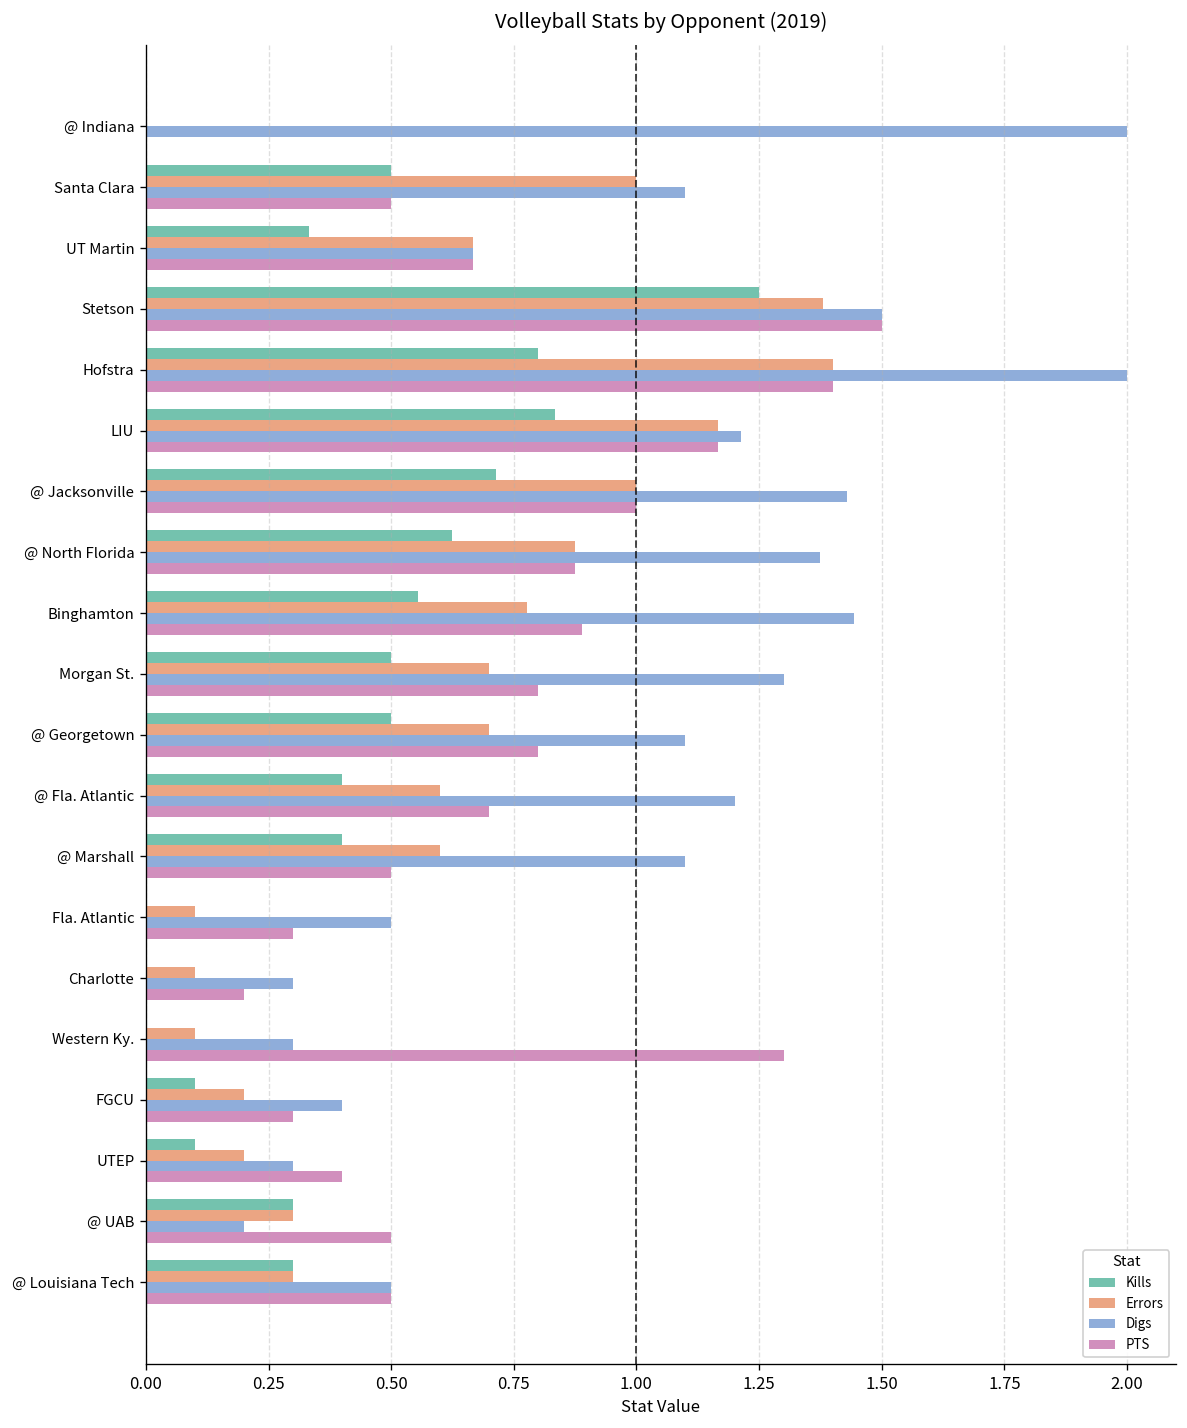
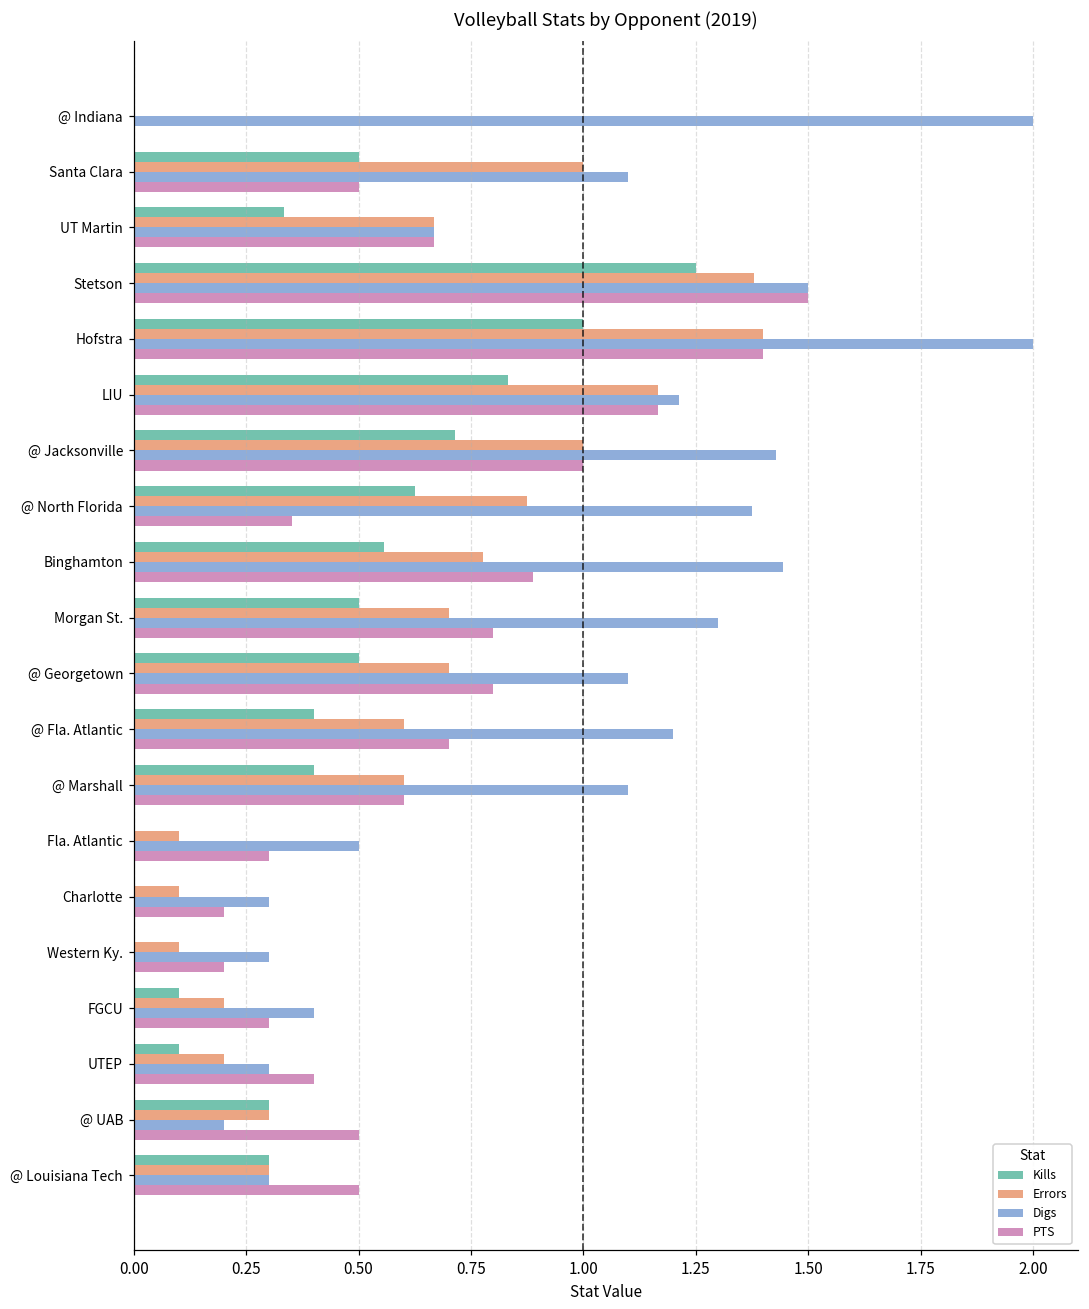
  {
    "Kills": {
      "@ Indiana": 0.0,
      "Santa Clara": 0.5,
      "UT Martin": 0.33,
      "Stetson": 1.25,
-     "Hofstra": 0.8,
+     "Hofstra": 1.0,
      "LIU": 0.83,
      "@ Jacksonville": 0.71,
      "@ North Florida": 0.63,
      "Binghamton": 0.56,
      "Morgan St.": 0.5,
      "@ Georgetown": 0.5,
      "@ Fla. Atlantic": 0.4,
      "@ Marshall": 0.4,
      "Fla. Atlantic": 0.0,
      "Charlotte": 0.0,
      "Western Ky.": 0.0,
      "FGCU": 0.1,
      "UTEP": 0.1,
      "@ UAB": 0.3,
      "@ Louisiana Tech": 0.3
    },
    "Errors": {
      "@ Indiana": 0.00,
      "Santa Clara": 1.00,
      "UT Martin": 0.67,
      "Stetson": 1.38,
      "Hofstra": 1.40,
      "LIU": 1.17,
      "@ Jacksonville": 1.00,
      "@ North Florida": 0.88,
      "Binghamton": 0.78,
      "Morgan St.": 0.70,
      "@ Georgetown": 0.70,
      "@ Fla. Atlantic": 0.60,
      "@ Marshall": 0.60,
      "Fla. Atlantic": 0.10,
      "Charlotte": 0.10,
      "Western Ky.": 0.10,
      "FGCU": 0.20,
      "UTEP": 0.20,
      "@ UAB": 0.30,
      "@ Louisiana Tech": 0.30
    },
    "Digs": {
      "@ Indiana": 2.0,
      "Santa Clara": 1.1,
      "UT Martin": 0.67,
      "Stetson": 1.5,
      "Hofstra": 2.0,
      "LIU": 1.21,
      "@ Jacksonville": 1.43,
      "@ North Florida": 1.38,
      "Binghamton": 1.44,
      "Morgan St.": 1.3,
      "@ Georgetown": 1.1,
      "@ Fla. Atlantic": 1.2,
      "@ Marshall": 1.1,
      "Fla. Atlantic": 0.5,
      "Charlotte": 0.3,
      "Western Ky.": 0.3,
      "FGCU": 0.4,
      "UTEP": 0.3,
      "@ UAB": 0.2,
-     "@ Louisiana Tech": 0.5
+     "@ Louisiana Tech": 0.3
    },
    "PTS": {
      "@ Indiana": 0.00,
      "Santa Clara": 0.50,
      "UT Martin": 0.67,
      "Stetson": 1.50,
      "Hofstra": 1.40,
      "LIU": 1.17,
      "@ Jacksonville": 1.00,
-     "@ North Florida": 0.88,
+     "@ North Florida": 0.35,
      "Binghamton": 0.89,
      "Morgan St.": 0.80,
      "@ Georgetown": 0.80,
      "@ Fla. Atlantic": 0.70,
-     "@ Marshall": 0.5,
+     "@ Marshall": 0.6,
      "Fla. Atlantic": 0.30,
      "Charlotte": 0.20,
-     "Western Ky.": 1.3,
+     "Western Ky.": 0.2,
      "FGCU": 0.30,
      "UTEP": 0.40,
      "@ UAB": 0.50,
      "@ Louisiana Tech": 0.50
    }
  }
